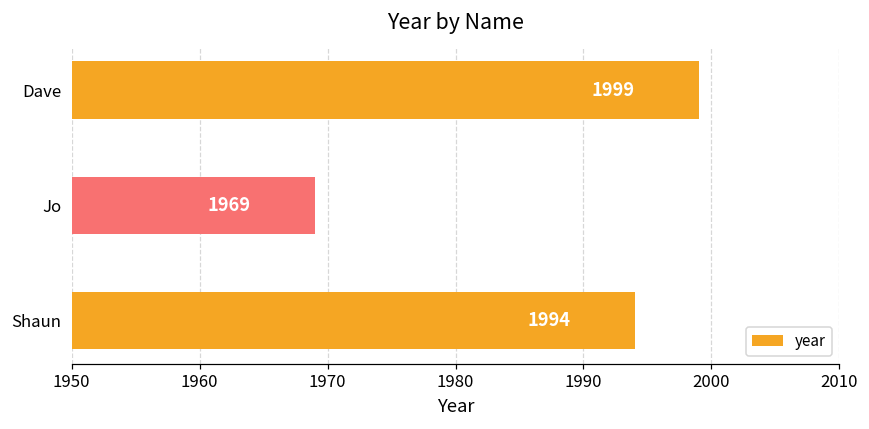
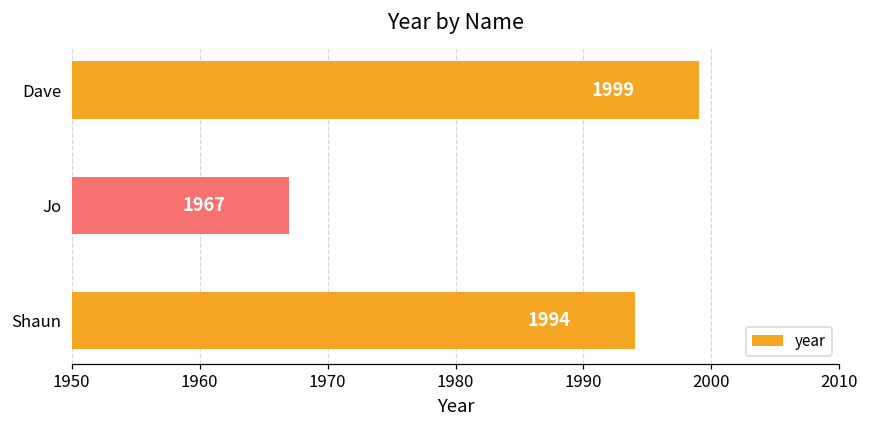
  {
    "Dave": 1999,
-   "Jo": 1969,
+   "Jo": 1967,
    "Shaun": 1994
  }
